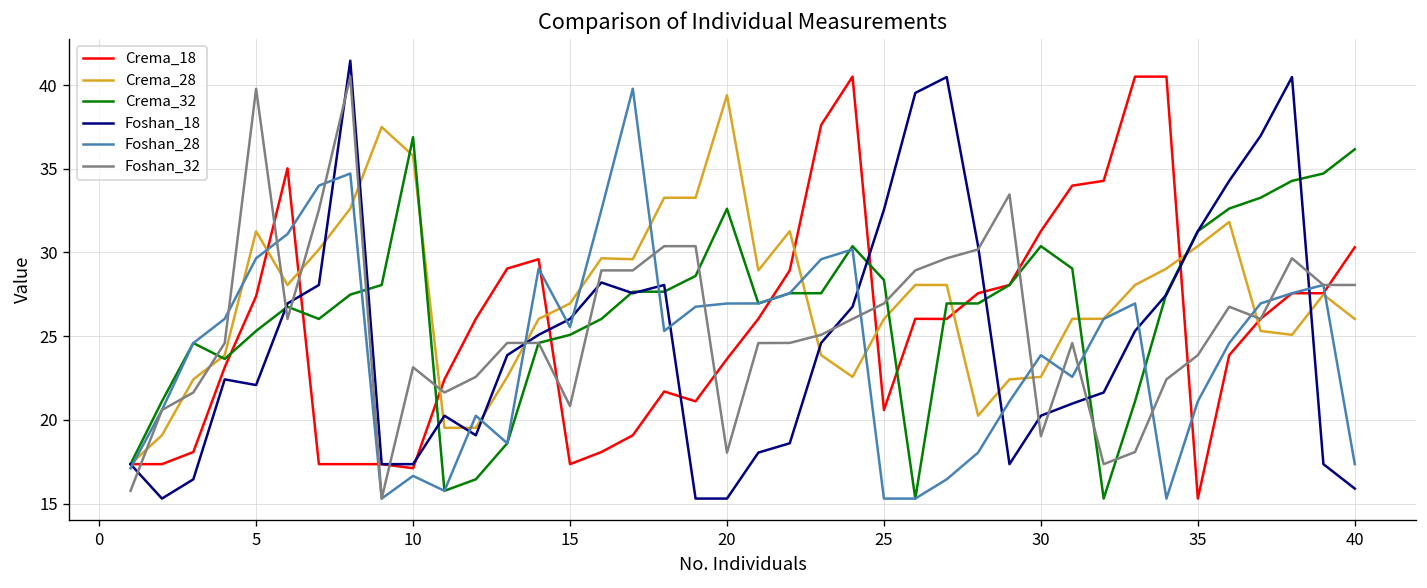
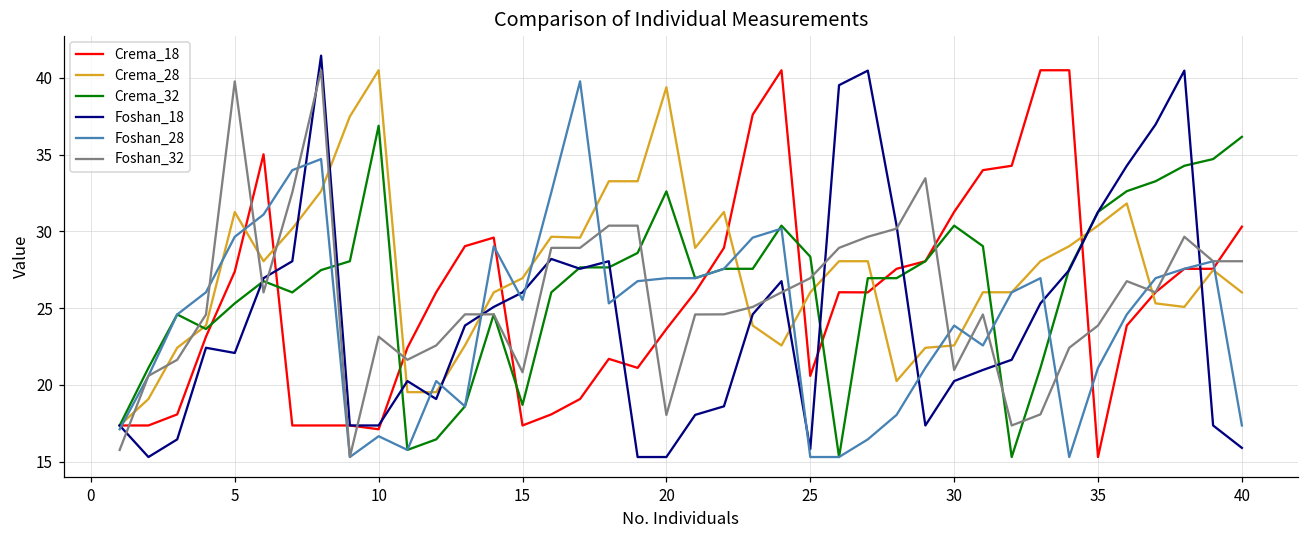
  {
    "Crema_18": {
      "5": 27.4,
      "10": 17.1,
      "15": 17.4,
      "20": 23.6,
      "25": 20.6,
      "30": 31.3,
      "35": 15.3,
      "40": 30.3
    },
    "Crema_28": {
      "5": 31.3,
-     "10": 35.8,
+     "10": 40.5,
      "15": 27.0,
      "20": 39.4,
      "25": 26.0,
      "30": 22.6,
      "35": 30.4,
      "40": 26.0
    },
    "Crema_32": {
      "5": 25.3,
      "10": 36.9,
-     "15": 25.1,
+     "15": 18.7,
      "20": 32.6,
      "25": 28.4,
      "30": 30.4,
      "40": 36.2
    },
    "Foshan_18": {
      "5": 22.1,
      "10": 17.4,
      "15": 26.0,
      "20": 15.3,
-     "25": 32.5,
+     "25": 15.8,
      "30": 20.2,
      "40": 15.9
    },
    "Foshan_28": {
      "5": 29.7,
      "10": 16.7,
      "15": 25.5,
      "20": 27.0,
      "25": 15.3,
      "30": 23.9,
      "35": 21.1,
      "40": 17.4
    },
    "Foshan_32": {
      "5": 39.8,
      "10": 23.1,
      "15": 20.8,
      "20": 18.0,
      "25": 27.0,
-     "30": 19.0,
+     "30": 21.0,
      "35": 23.9,
      "40": 28.1
    }
  }
